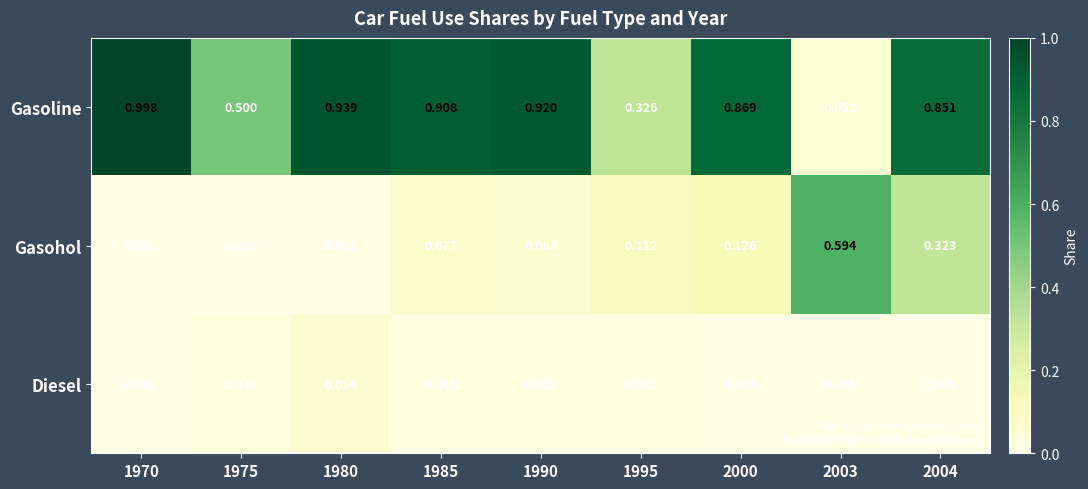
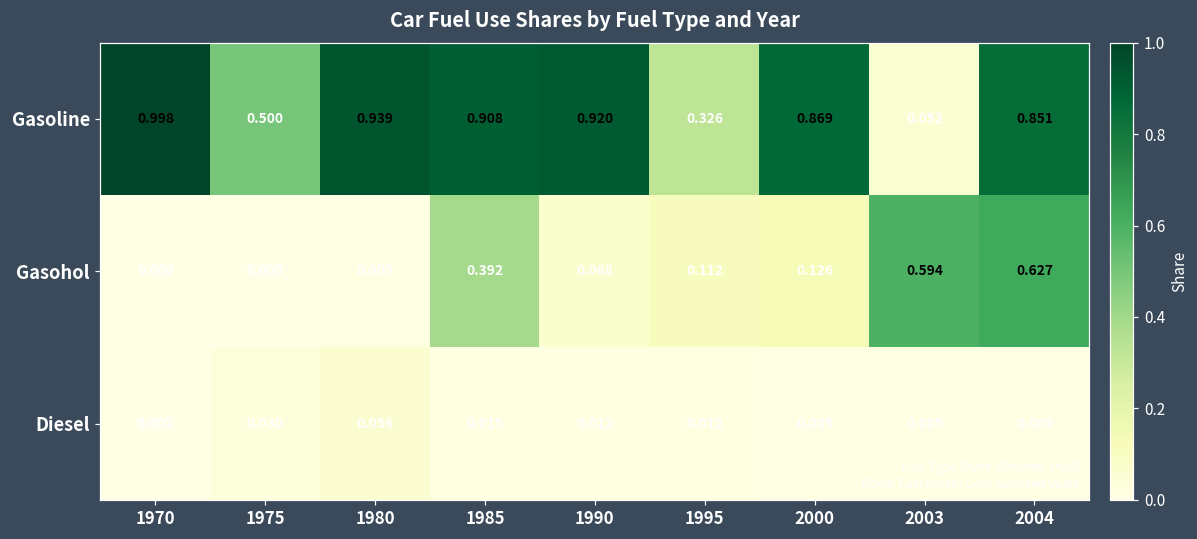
  {
    "Gasoline": {
      "1970": 0.998,
      "1975": 0.500,
      "1980": 0.939,
      "1985": 0.908,
      "1990": 0.920,
      "1995": 0.326,
      "2000": 0.869,
      "2004": 0.851
    },
    "Gasohol": {
-     "1985": 0.077,
+     "1985": 0.392,
      "1990": 0.068,
      "1995": 0.112,
      "2000": 0.126,
      "2003": 0.594,
-     "2004": 0.323
+     "2004": 0.627
    }
  }
